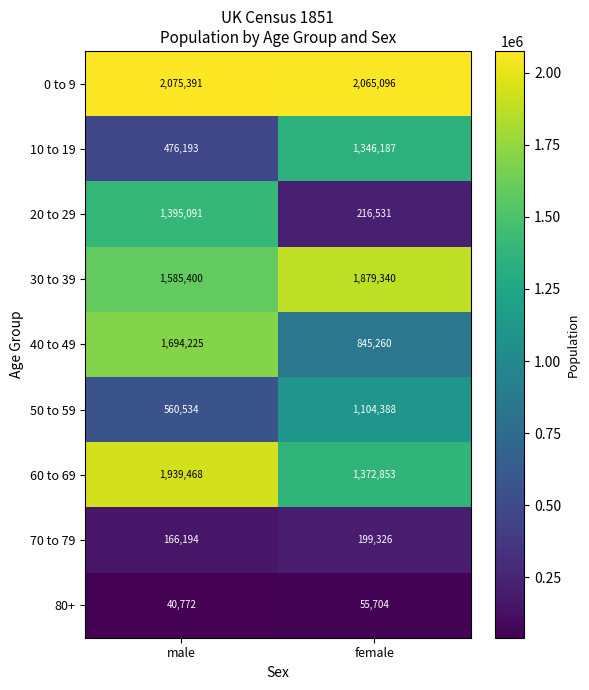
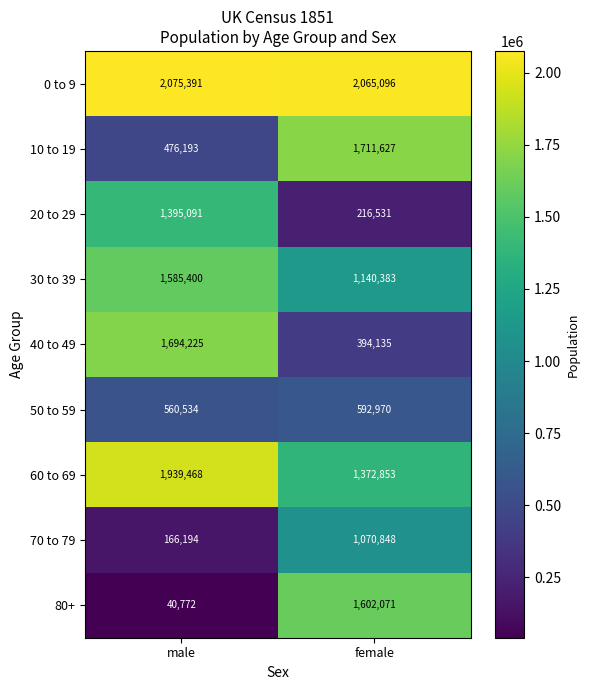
  {
    "0 to 9": {
      "male": "2,075,391",
      "female": "2,065,096"
    },
    "10 to 19": {
      "male": "476,193",
-     "female": "1,346,187"
+     "female": "1,711,627"
    },
    "20 to 29": {
      "male": "1,395,091",
      "female": "216,531"
    },
    "30 to 39": {
      "male": "1,585,400",
-     "female": "1,879,340"
+     "female": "1,140,383"
    },
    "40 to 49": {
      "male": "1,694,225",
-     "female": "845,260"
+     "female": "394,135"
    },
    "50 to 59": {
      "male": "560,534",
-     "female": "1,104,388"
+     "female": "592,970"
    },
    "60 to 69": {
      "male": "1,939,468",
      "female": "1,372,853"
    },
    "70 to 79": {
      "male": "166,194",
-     "female": "199,326"
+     "female": "1,070,848"
    },
    "80+": {
      "male": "40,772",
-     "female": "55,704"
+     "female": "1,602,071"
    }
  }
